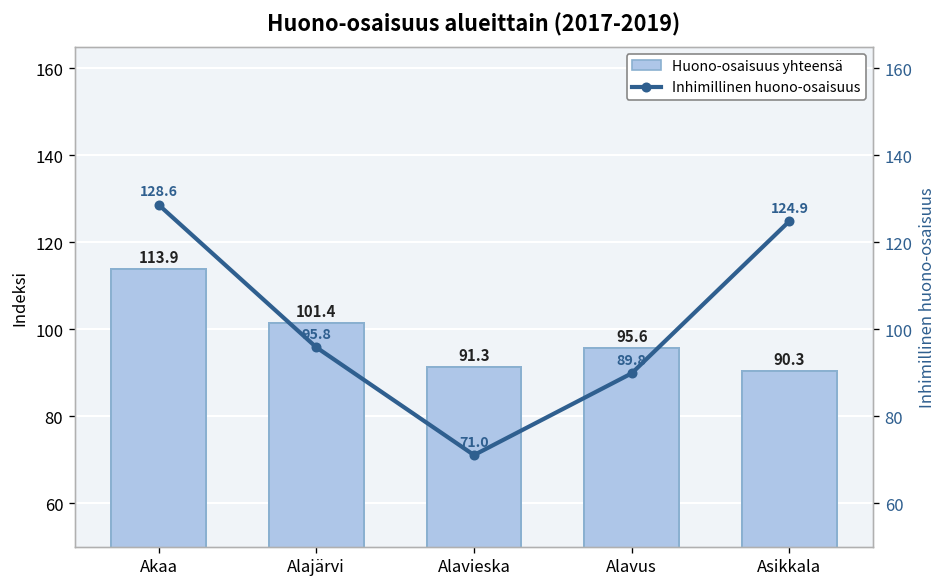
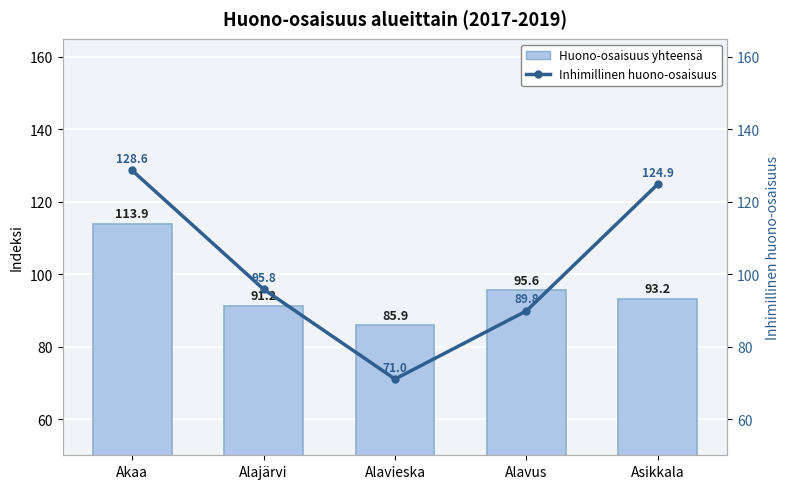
  {
    "Huono-osaisuus yhteensä": {
      "Akaa": 113.9,
-     "Alajärvi": 101.4,
-     "Alavieska": 91.3,
+     "Alajärvi": 91.2,
+     "Alavieska": 85.9,
      "Alavus": 95.6,
-     "Asikkala": 90.3
+     "Asikkala": 93.2
    },
    "Inhimillinen huono-osaisuus": {
      "Akaa": 128.6,
      "Alajärvi": 95.8,
      "Alavieska": 71.0,
      "Alavus": 89.8,
      "Asikkala": 124.9
    }
  }
